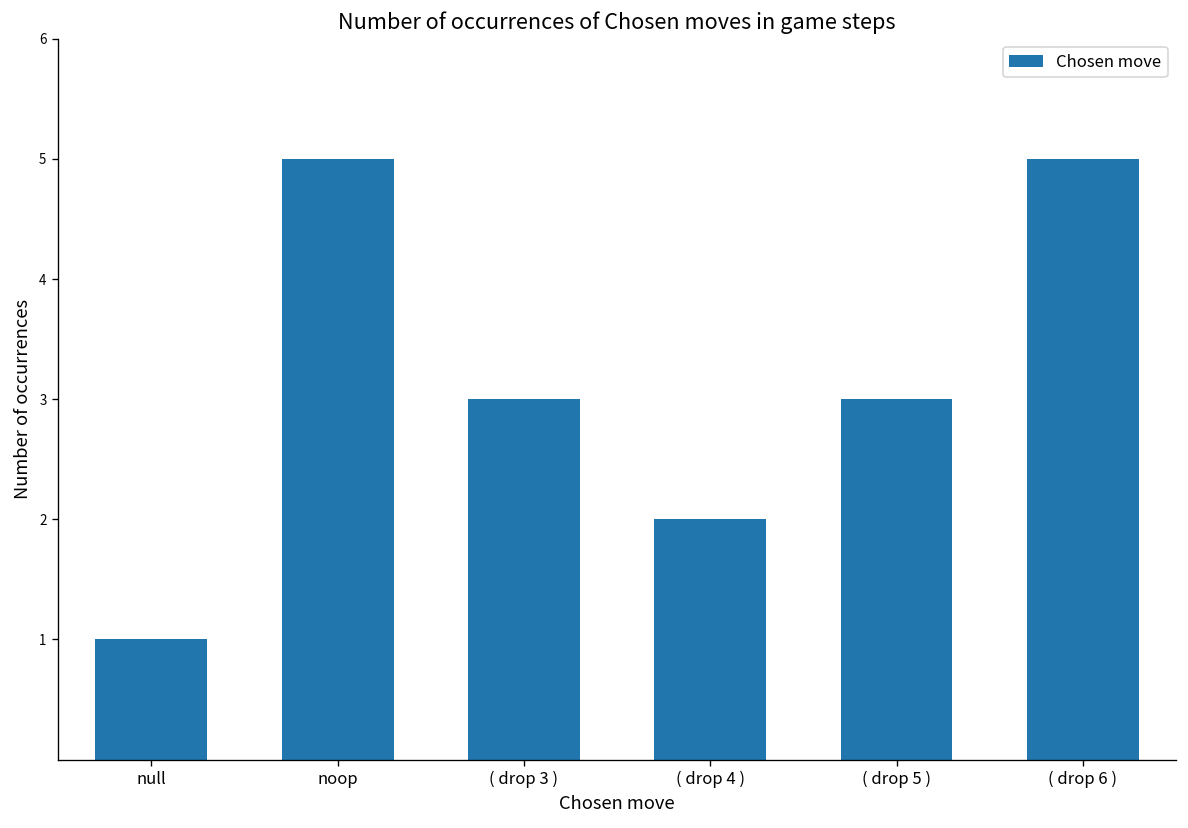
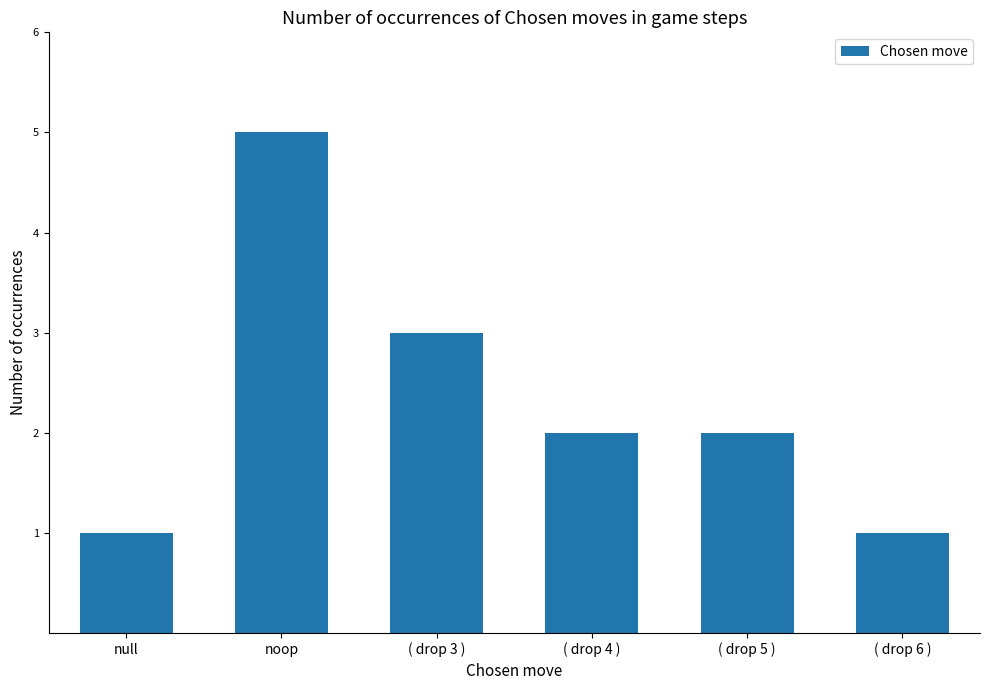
  {
    "null": 1,
    "noop": 5,
    "( drop 3 )": 3,
    "( drop 4 )": 2,
-   "( drop 5 )": 3,
-   "( drop 6 )": 5
+   "( drop 5 )": 2,
+   "( drop 6 )": 1
  }
